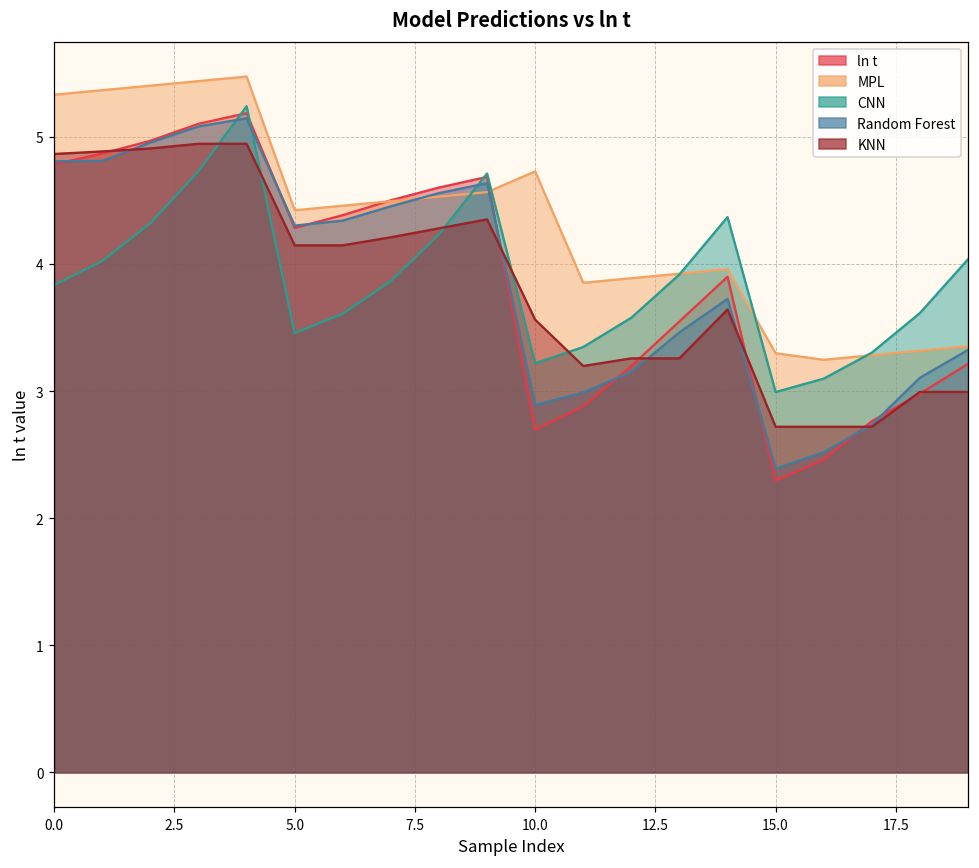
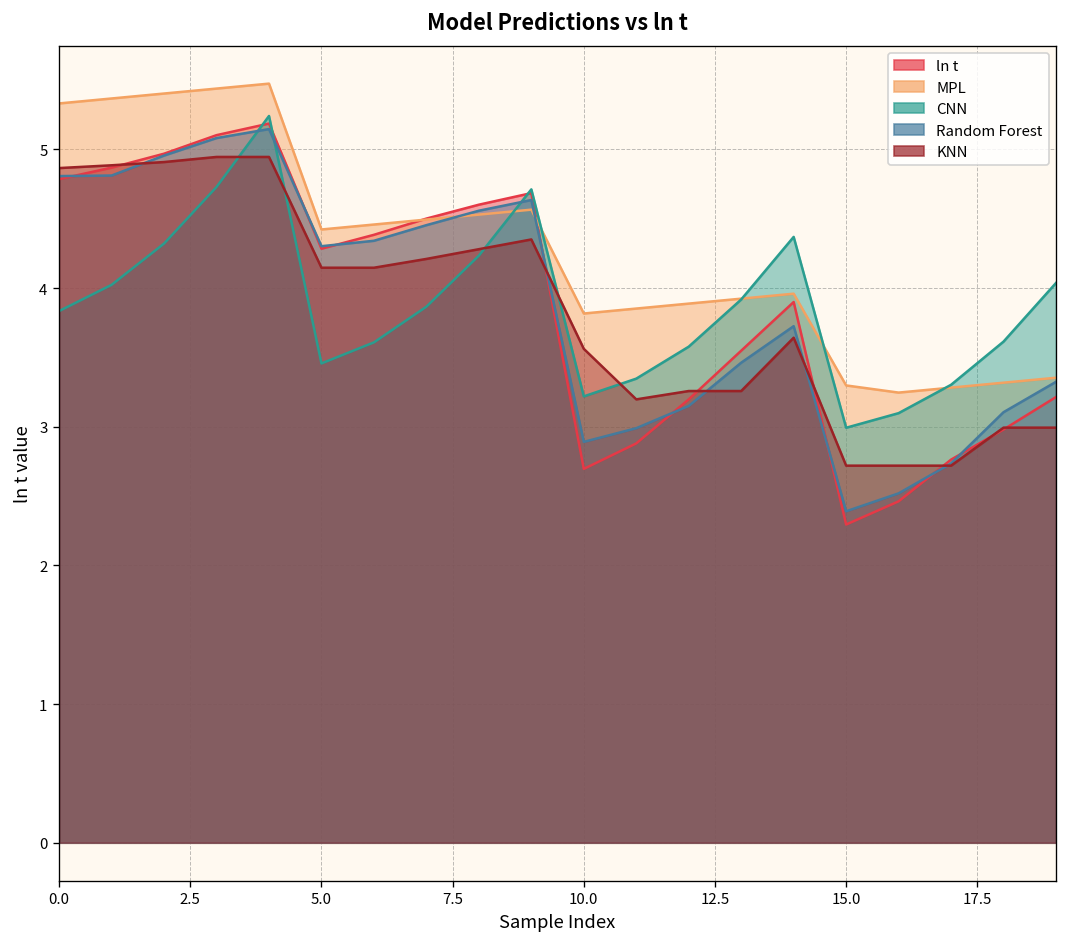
  {
    "MPL": {
      "0.0": 5.33,
      "5.0": 4.42,
-     "10.0": 4.73,
+     "10.0": 3.82,
      "15.0": 3.30
    }
  }
